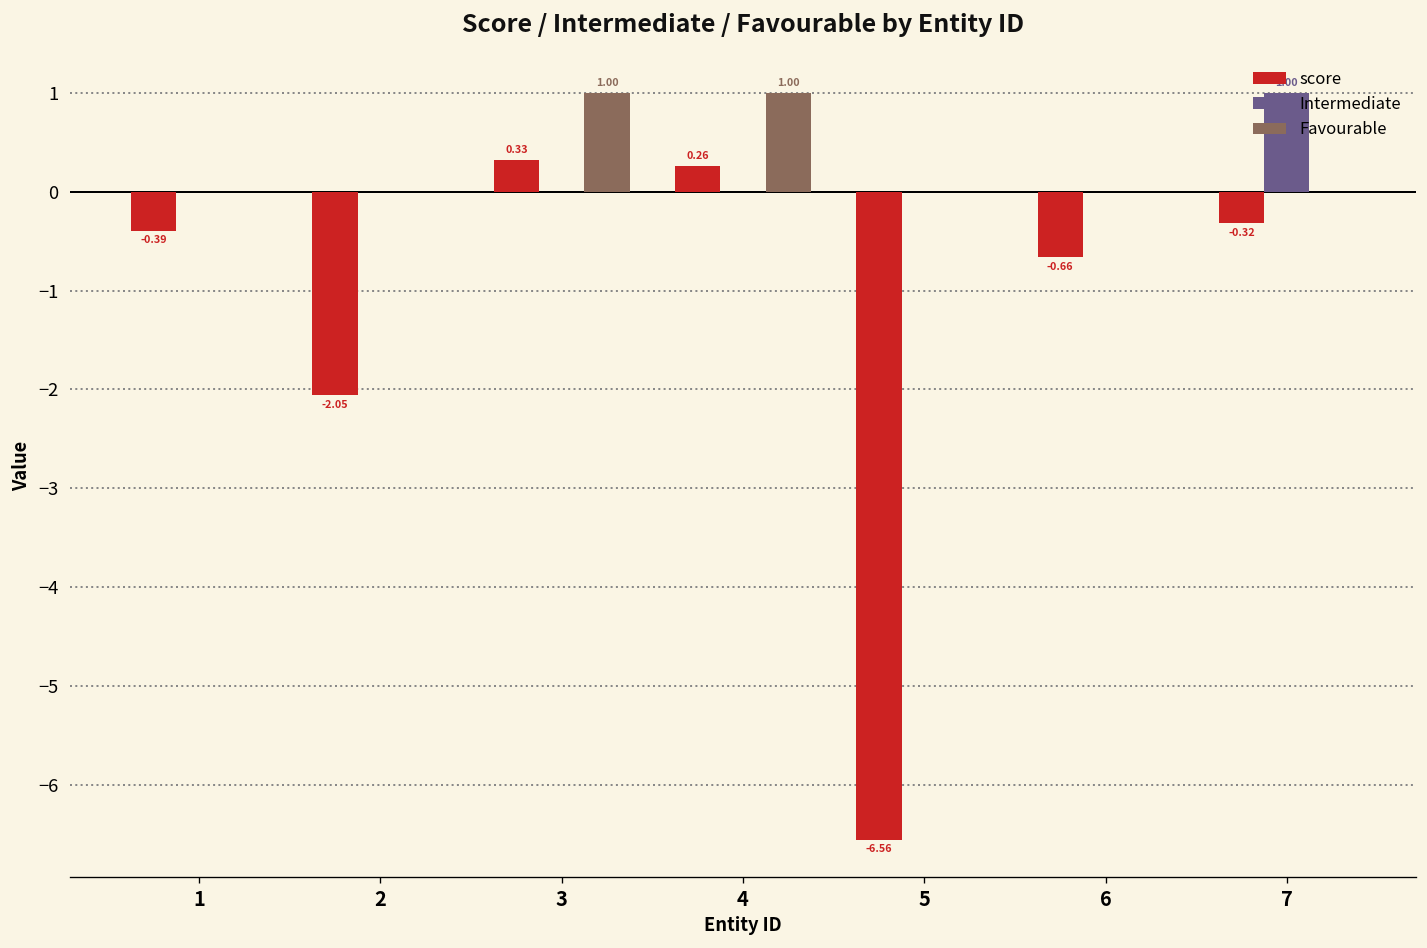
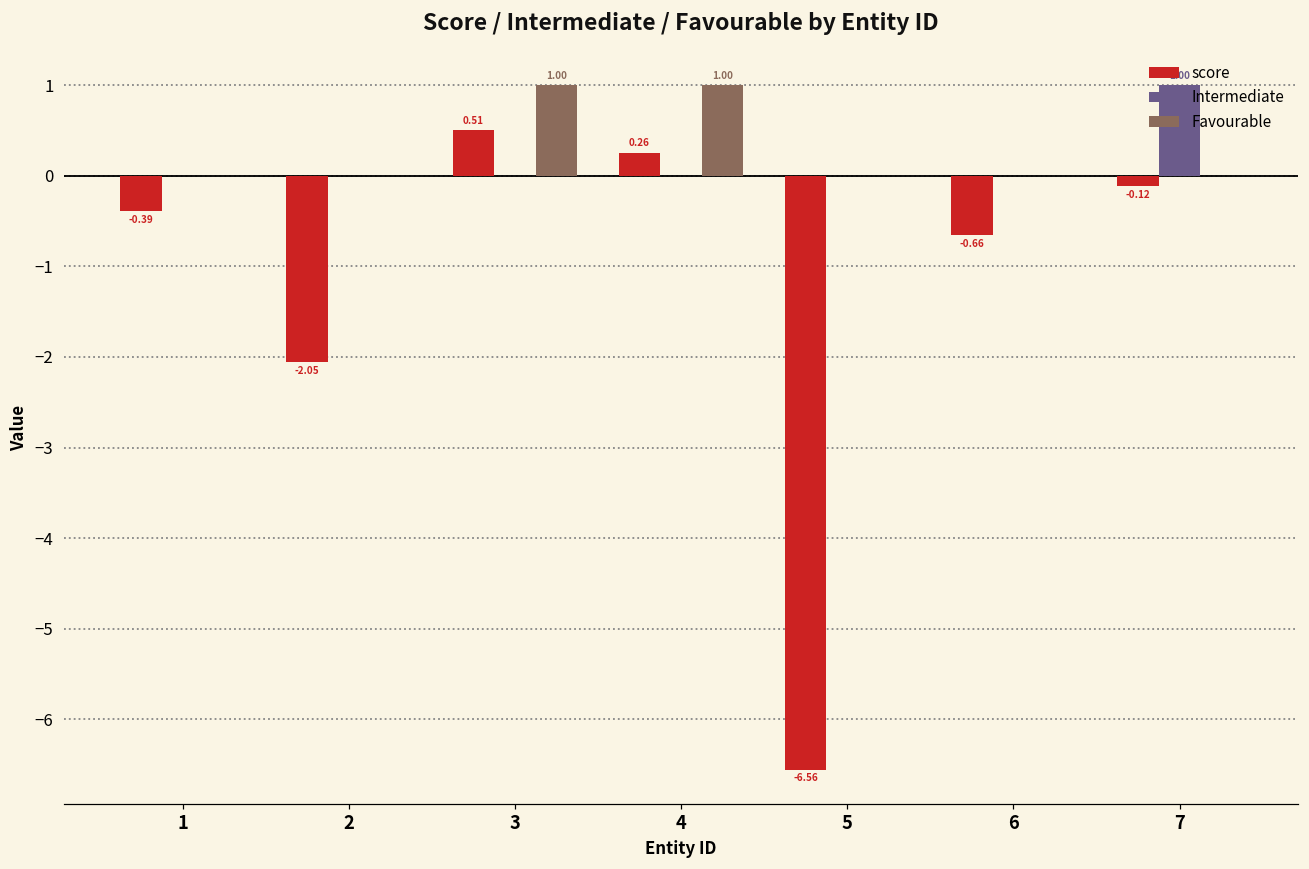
  {
    "score": {
      "1": -0.39,
      "2": -2.05,
-     "3": 0.33,
+     "3": 0.51,
      "4": 0.26,
      "5": -6.56,
      "6": -0.66,
-     "7": -0.32
+     "7": -0.12
    }
  }
